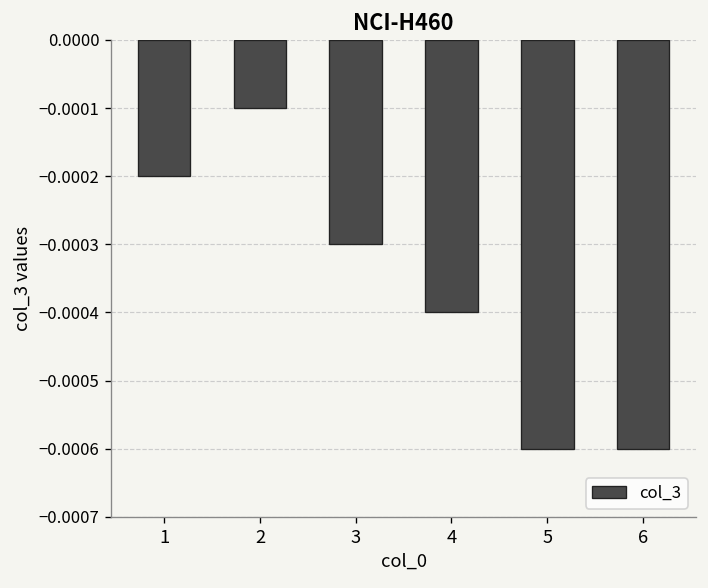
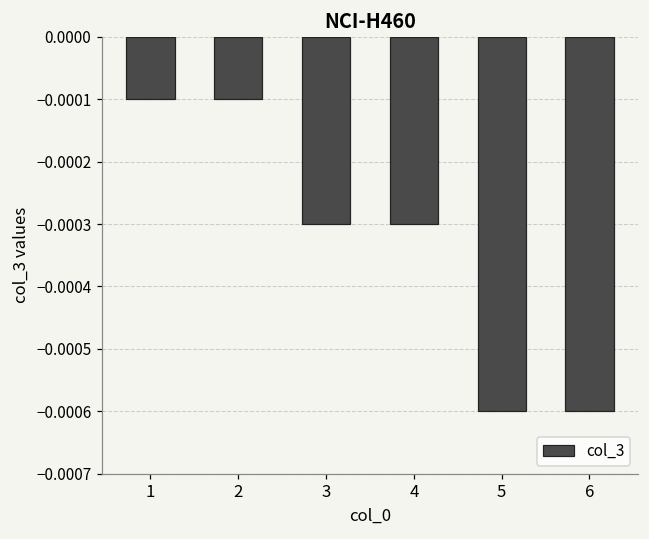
  {
-   "1": -0.0002,
+   "1": -0.0001,
    "2": -0.0001,
    "3": -0.0003,
-   "4": -0.0004,
+   "4": -0.0003,
    "5": -0.0006,
    "6": -0.0006
  }
